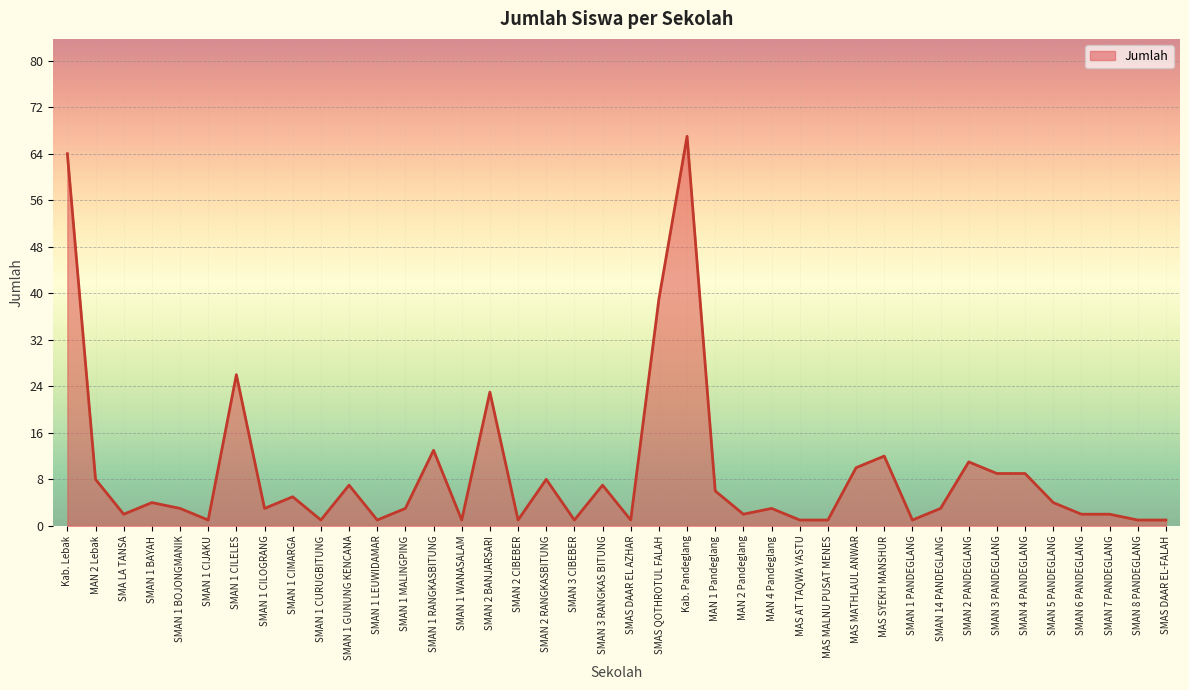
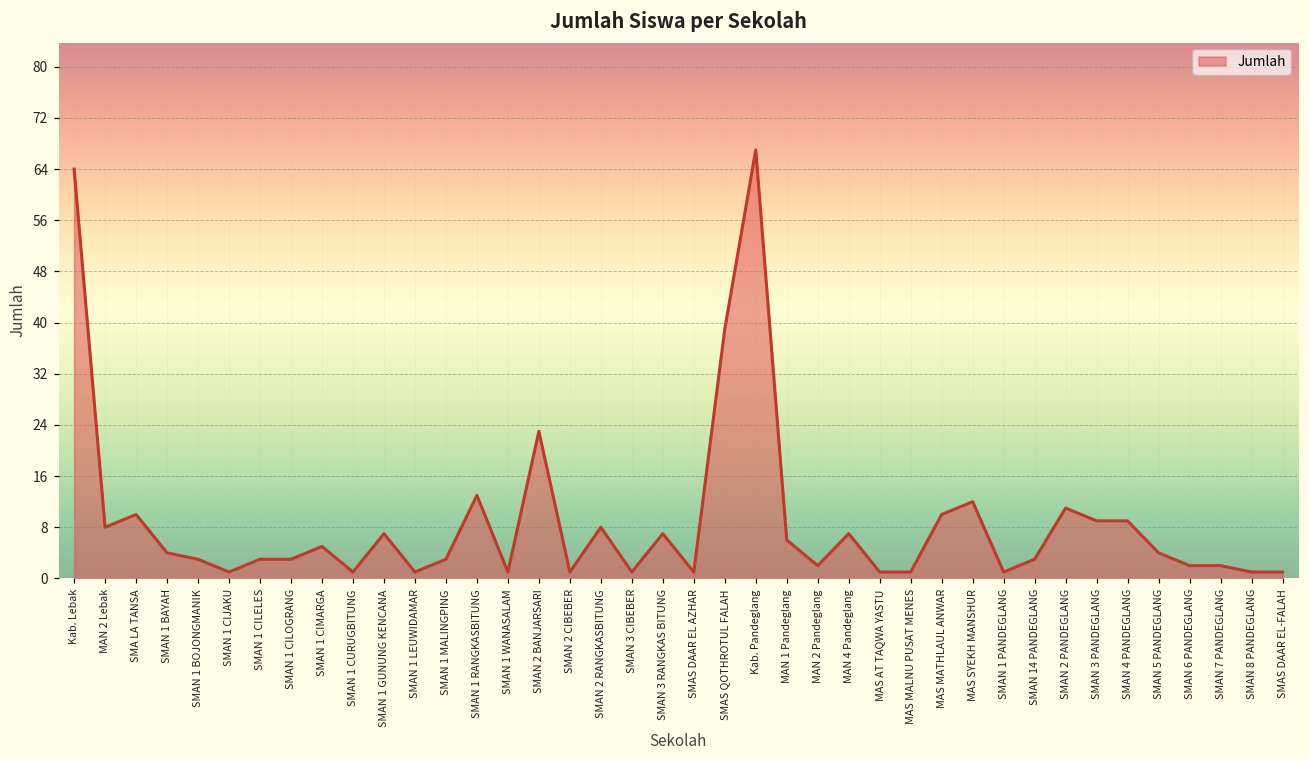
  {
    "Kab. Lebak": 64,
    "MAN 2 Lebak": 8,
-   "SMA LA TANSA": 2,
+   "SMA LA TANSA": 10,
    "SMAN 1 BAYAH": 4,
    "SMAN 1 BOJONGMANIK": 3,
    "SMAN 1 CIJAKU": 1,
-   "SMAN 1 CILELES": 26,
+   "SMAN 1 CILELES": 3,
    "SMAN 1 CILOGRANG": 3,
    "SMAN 1 CIMARGA": 5,
    "SMAN 1 CURUGBITUNG": 1,
    "SMAN 1 GUNUNG KENCANA": 7,
    "SMAN 1 LEUWIDAMAR": 1,
    "SMAN 1 MALINGPING": 3,
    "SMAN 1 RANGKASBITUNG": 13,
    "SMAN 1 WANASALAM": 1,
    "SMAN 2 BANJARSARI": 23,
    "SMAN 2 CIBEBER": 1,
    "SMAN 2 RANGKASBITUNG": 8,
    "SMAN 3 CIBEBER": 1,
    "SMAN 3 RANGKAS BITUNG": 7,
    "SMAS DAAR EL AZHAR": 1,
    "SMAS QOTHROTUL FALAH": 39,
    "Kab. Pandeglang": 67,
    "MAN 1 Pandeglang": 6,
    "MAN 2 Pandeglang": 2,
-   "MAN 4 Pandeglang": 3,
+   "MAN 4 Pandeglang": 7,
    "MAS AT TAQWA YASTU": 1,
    "MAS MALNU PUSAT MENES": 1,
    "MAS MATHLAUL ANWAR": 10,
    "MAS SYEKH MANSHUR": 12,
    "SMAN 1 PANDEGLANG": 1,
    "SMAN 14 PANDEGLANG": 3,
    "SMAN 2 PANDEGLANG": 11,
    "SMAN 3 PANDEGLANG": 9,
    "SMAN 4 PANDEGLANG": 9,
    "SMAN 5 PANDEGLANG": 4,
    "SMAN 6 PANDEGLANG": 2,
    "SMAN 7 PANDEGLANG": 2,
    "SMAN 8 PANDEGLANG": 1,
    "SMAS DAAR EL-FALAH": 1
  }
